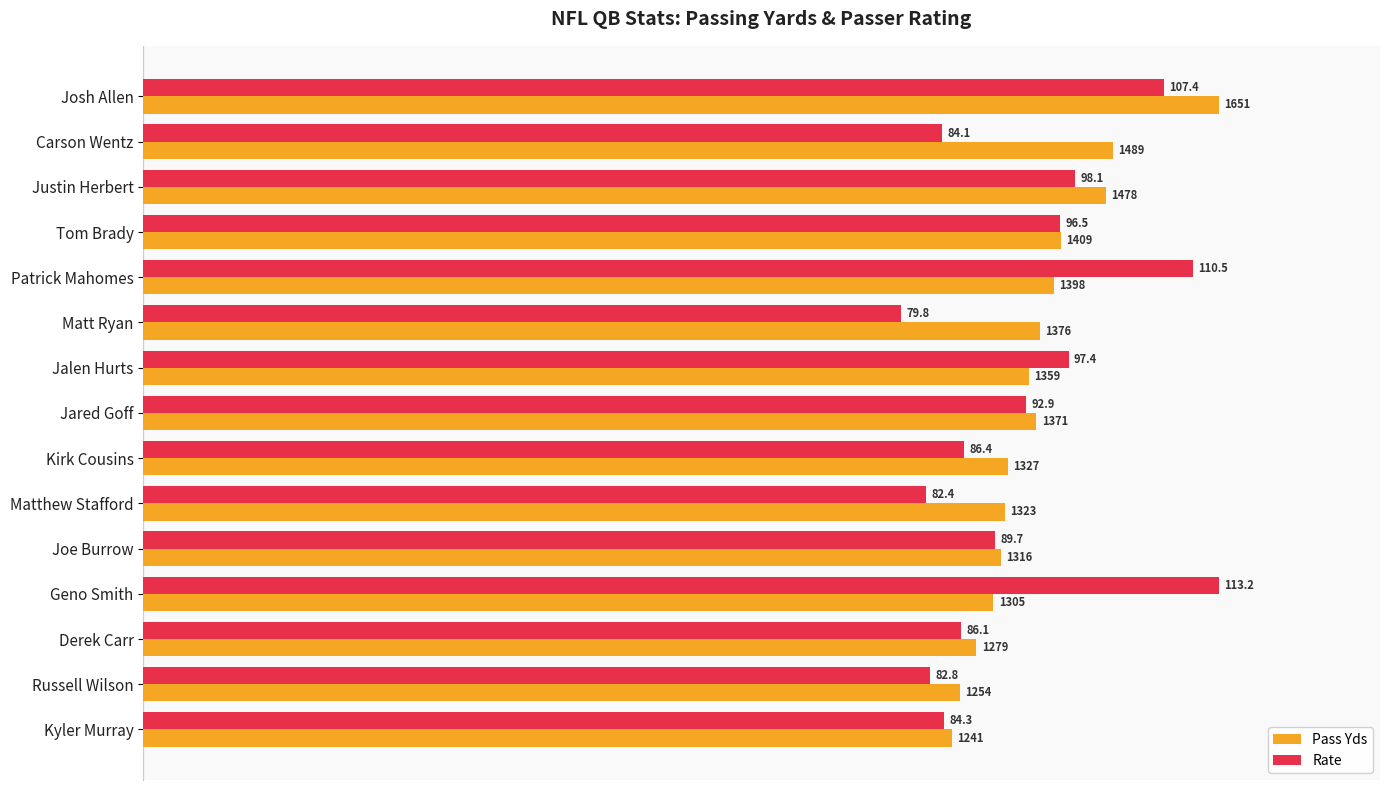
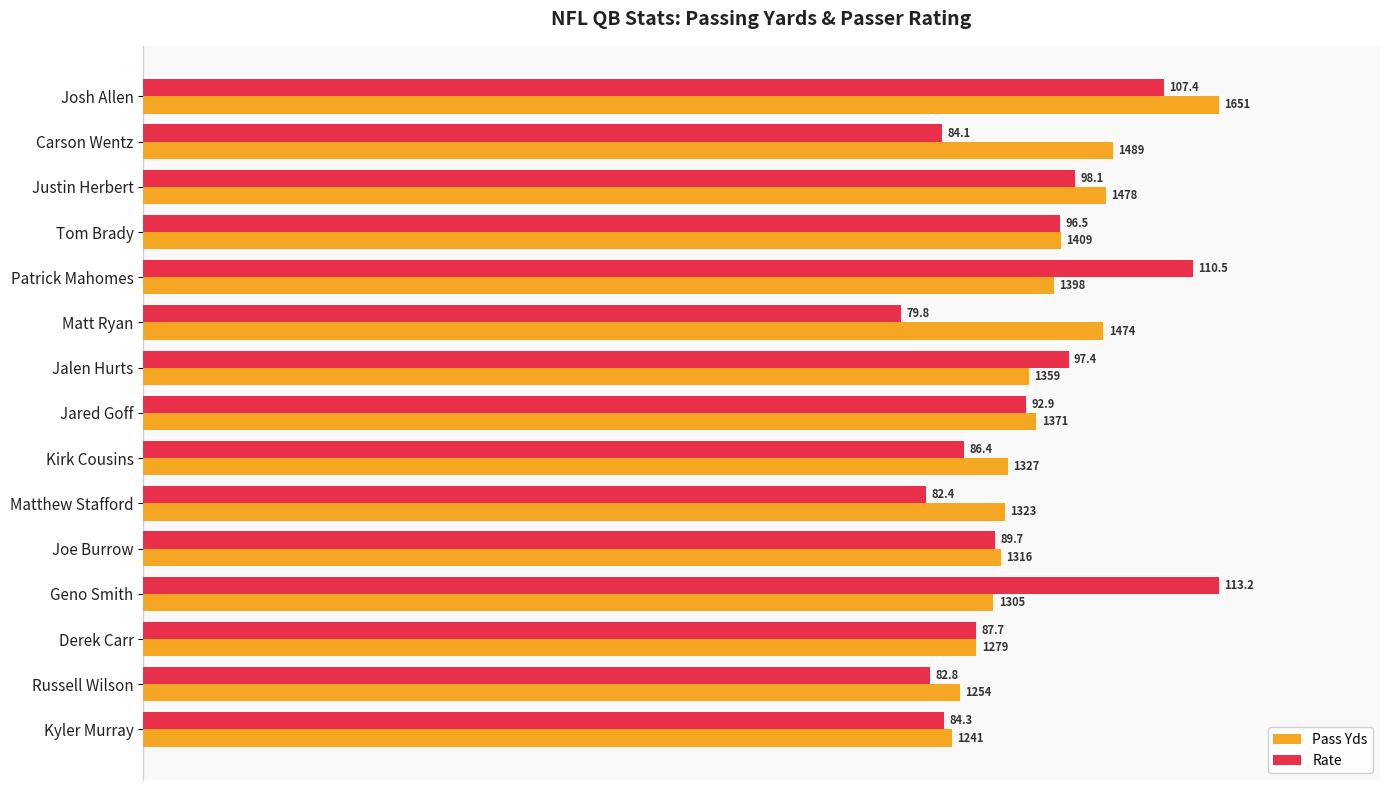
  {
    "Pass Yds": {
-     "Matt Ryan": 1376
+     "Matt Ryan": 1474
    },
    "Rate": {
-     "Derek Carr": 86.1
+     "Derek Carr": 87.7
    }
  }
